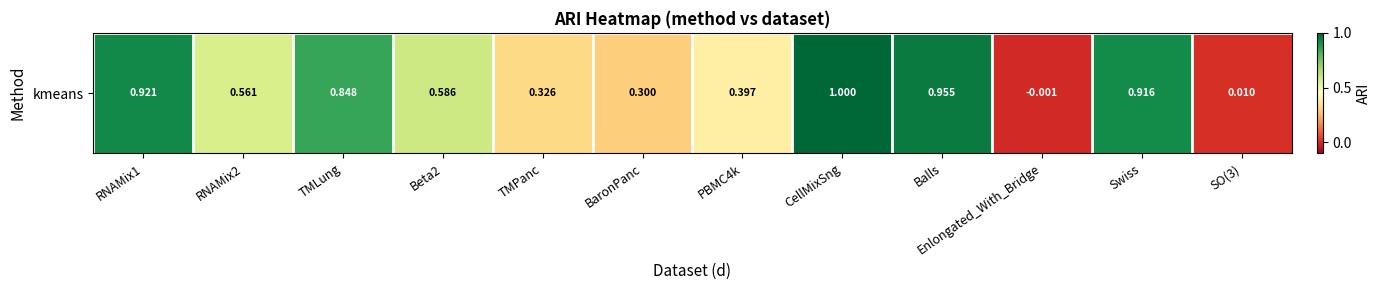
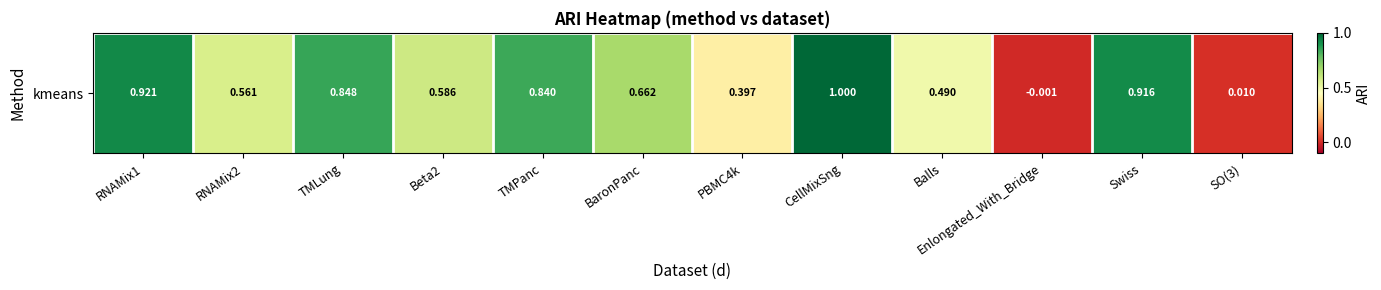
  {
    "kmeans": {
      "RNAMix1": 0.921,
      "RNAMix2": 0.561,
      "TMLung": 0.848,
      "Beta2": 0.586,
-     "TMPanc": 0.326,
-     "BaronPanc": 0.300,
+     "TMPanc": 0.840,
+     "BaronPanc": 0.662,
      "PBMC4k": 0.397,
      "CellMixSng": 1.000,
-     "Balls": 0.955,
+     "Balls": 0.490,
      "Enlongated_With_Bridge": -0.001,
      "Swiss": 0.916,
      "SO(3)": 0.010
    }
  }
